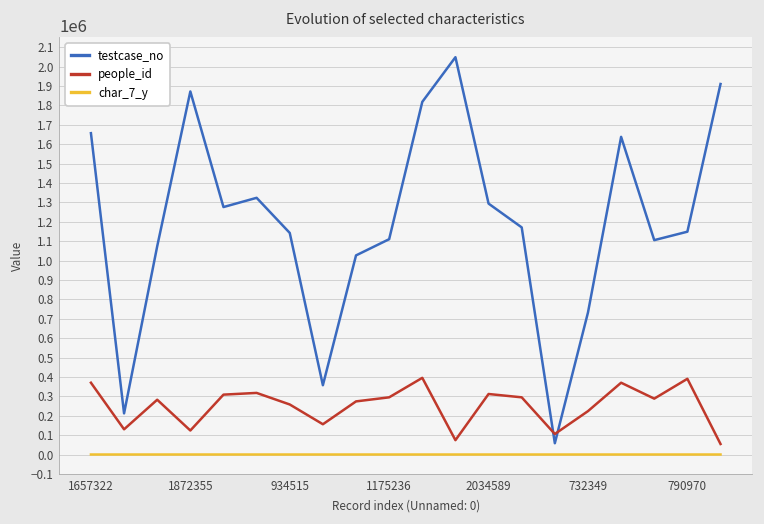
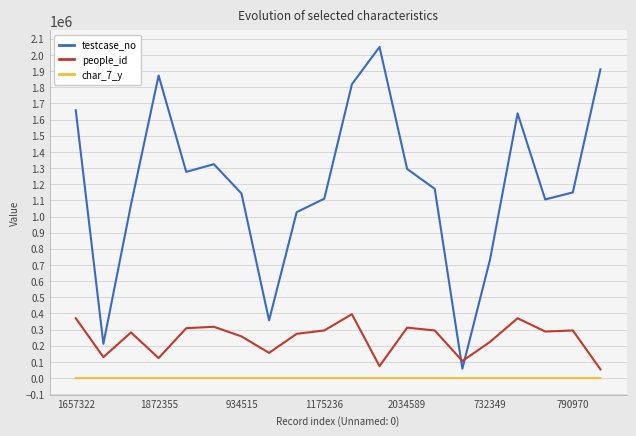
  {
    "testcase_no": {
      "1657322": 1660000,
      "1872355": 1870000,
      "934515": 1140000,
      "1175236": 1110000,
      "2034589": 1290000,
      "732349": 730000,
      "790970": 1150000
    },
    "people_id": {
      "1657322": 370000,
      "1872355": 120000,
      "934515": 260000,
      "1175236": 290000,
      "2034589": 310000,
      "732349": 220000,
-     "790970": 390000
+     "790970": 290000
    },
    "char_7_y": {
      "1657322": 0,
      "1872355": 0,
      "934515": 0,
      "1175236": 0,
      "2034589": 0,
      "732349": 0,
      "790970": 0
    }
  }
